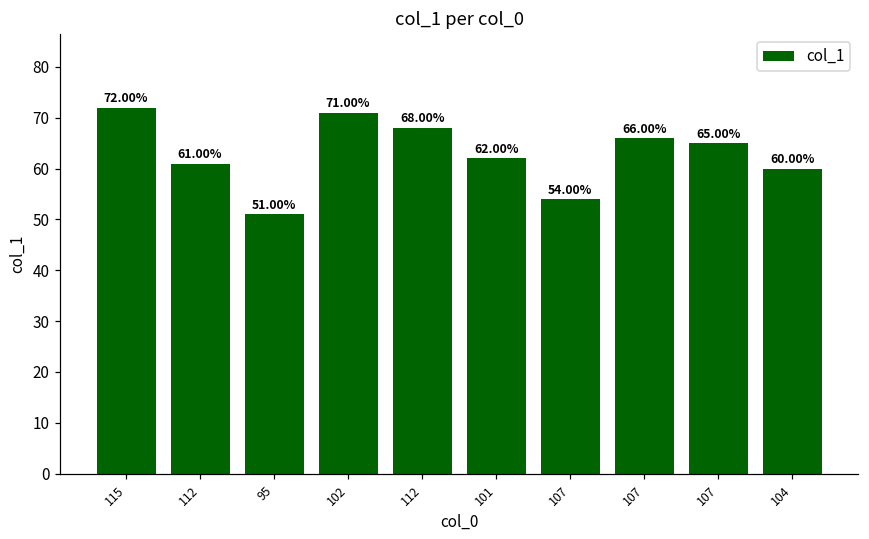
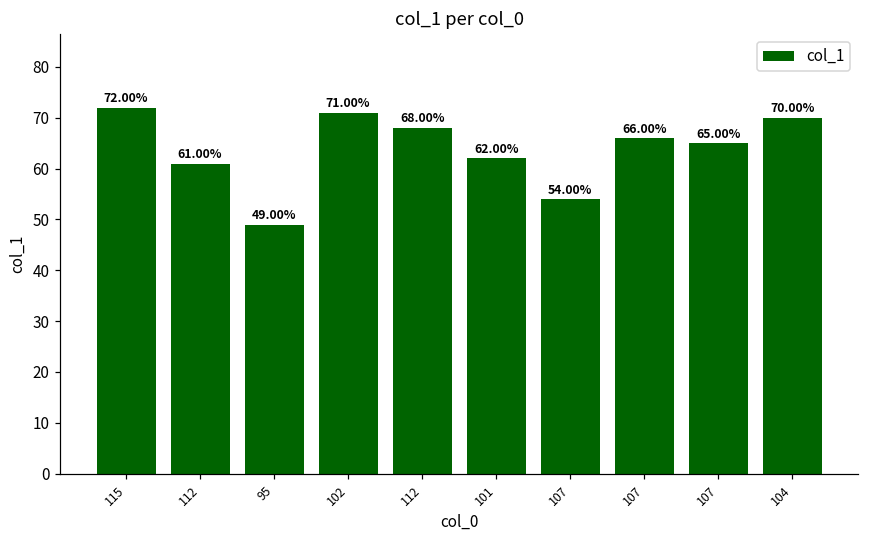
  {
    "115": "72.00%",
-   "95": "51.00%",
+   "95": "49.00%",
    "102": "71.00%",
    "101": "62.00%",
-   "104": "60.00%"
+   "104": "70.00%"
  }
